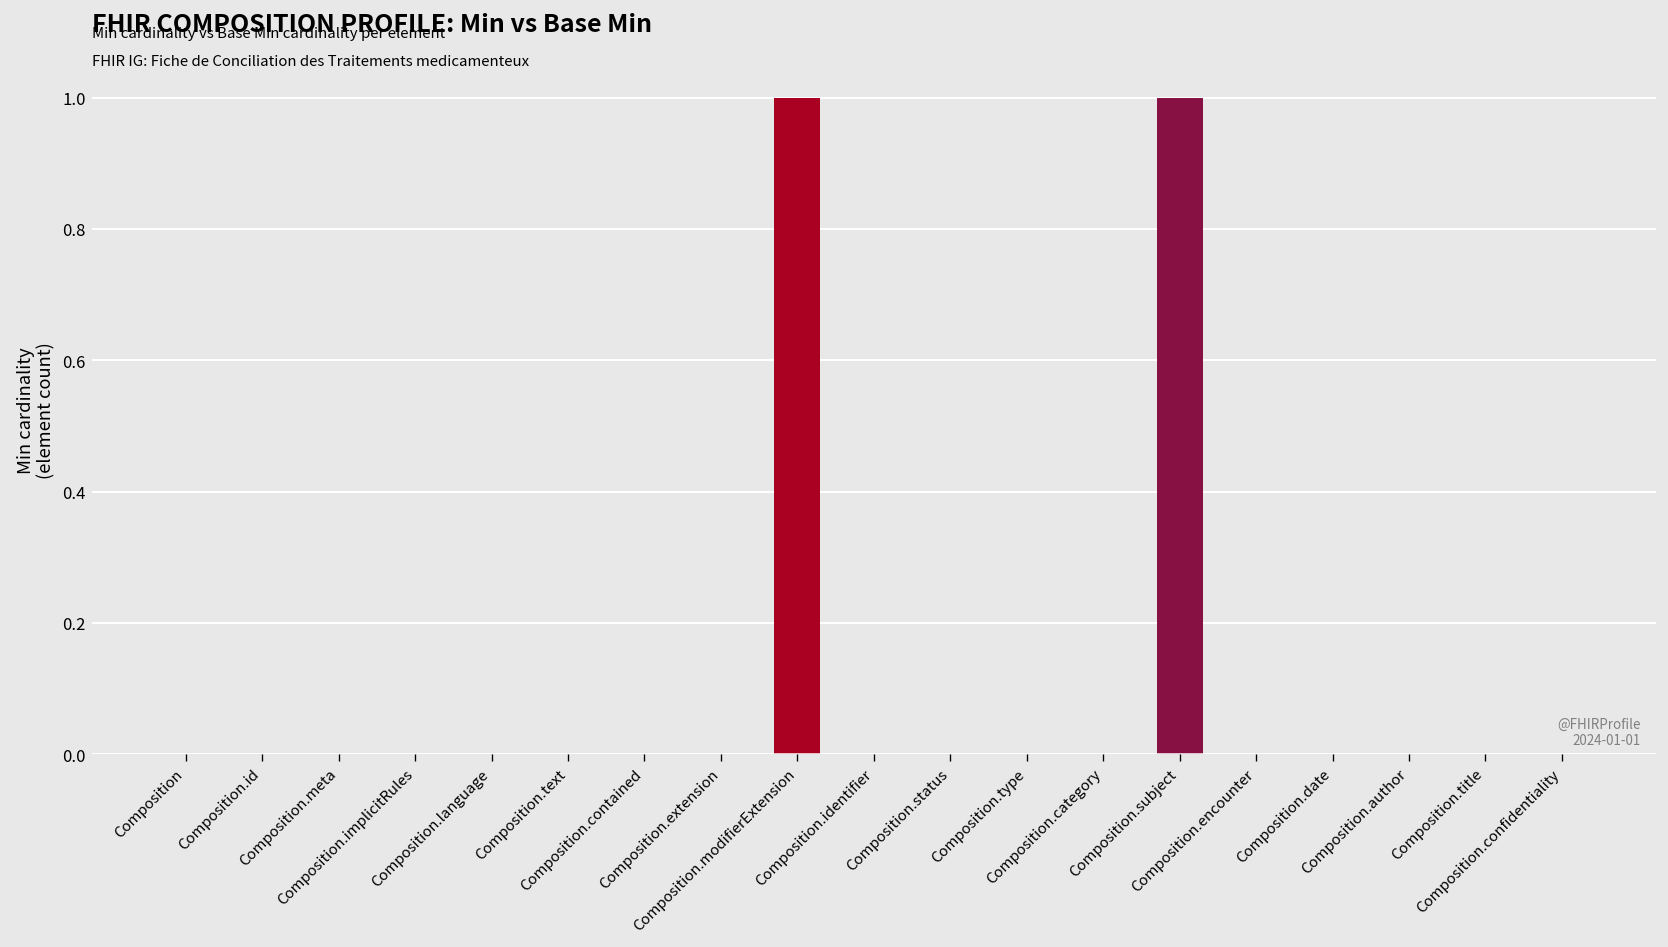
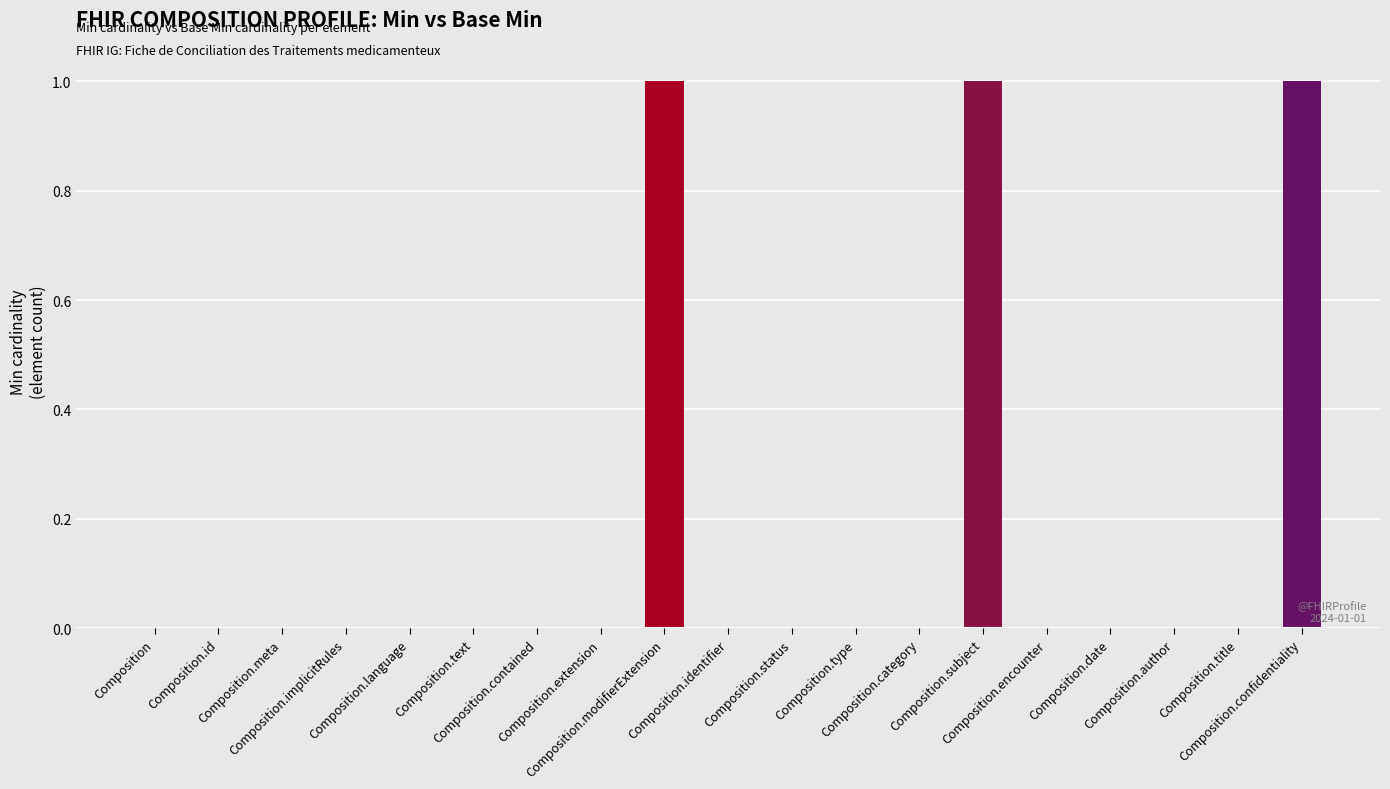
  {
    "Composition": 0,
    "Composition.id": 0,
    "Composition.meta": 0,
    "Composition.implicitRules": 0,
    "Composition.language": 0,
    "Composition.text": 0,
    "Composition.contained": 0,
    "Composition.extension": 0,
    "Composition.modifierExtension": 1,
    "Composition.identifier": 0,
    "Composition.status": 0,
    "Composition.type": 0,
    "Composition.category": 0,
    "Composition.subject": 1,
    "Composition.encounter": 0,
    "Composition.date": 0,
    "Composition.author": 0,
    "Composition.title": 0,
-   "Composition.confidentiality": 0
+   "Composition.confidentiality": 1
  }
